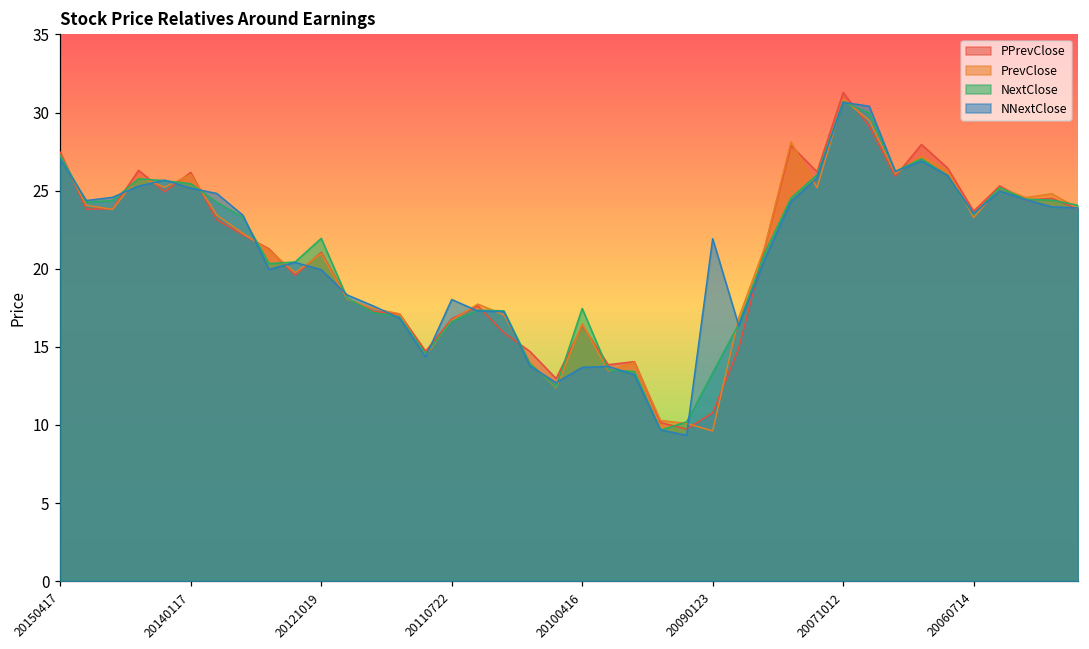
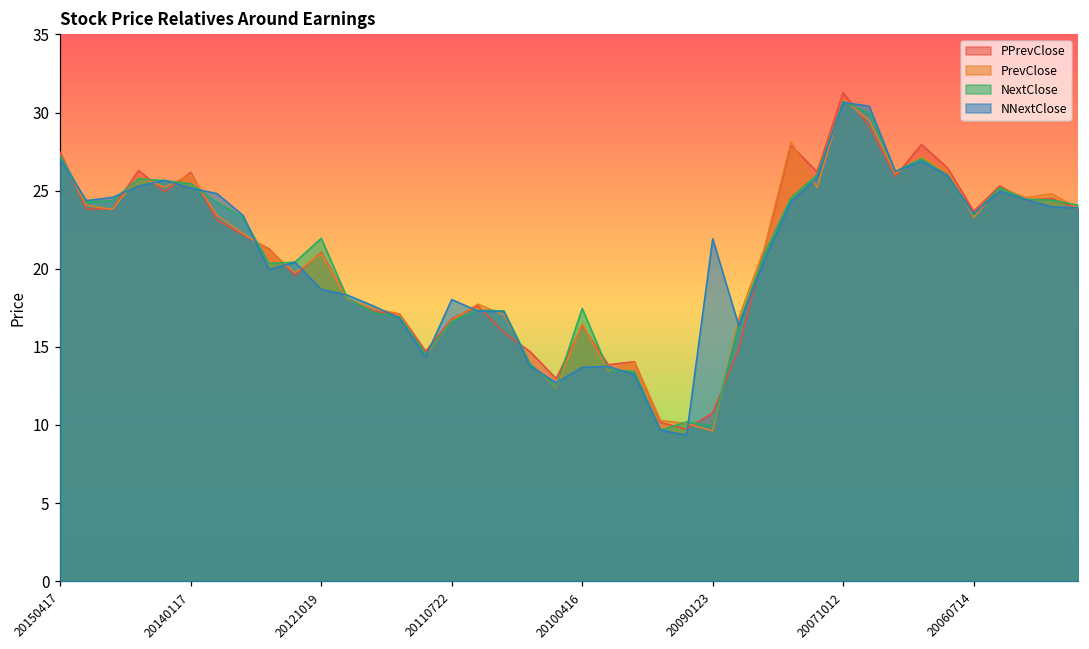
  {
    "NextClose": {
      "20140117": 25.4,
      "20121019": 21.9,
      "20100416": 17.5,
-     "20090123": 13.3
+     "20090123": 9.9
    },
    "NNextClose": {
      "20150417": 27.0,
      "20140117": 25.2,
-     "20121019": 19.9,
+     "20121019": 18.7,
      "20110722": 18.0,
      "20100416": 13.7,
      "20090123": 21.9
    }
  }
